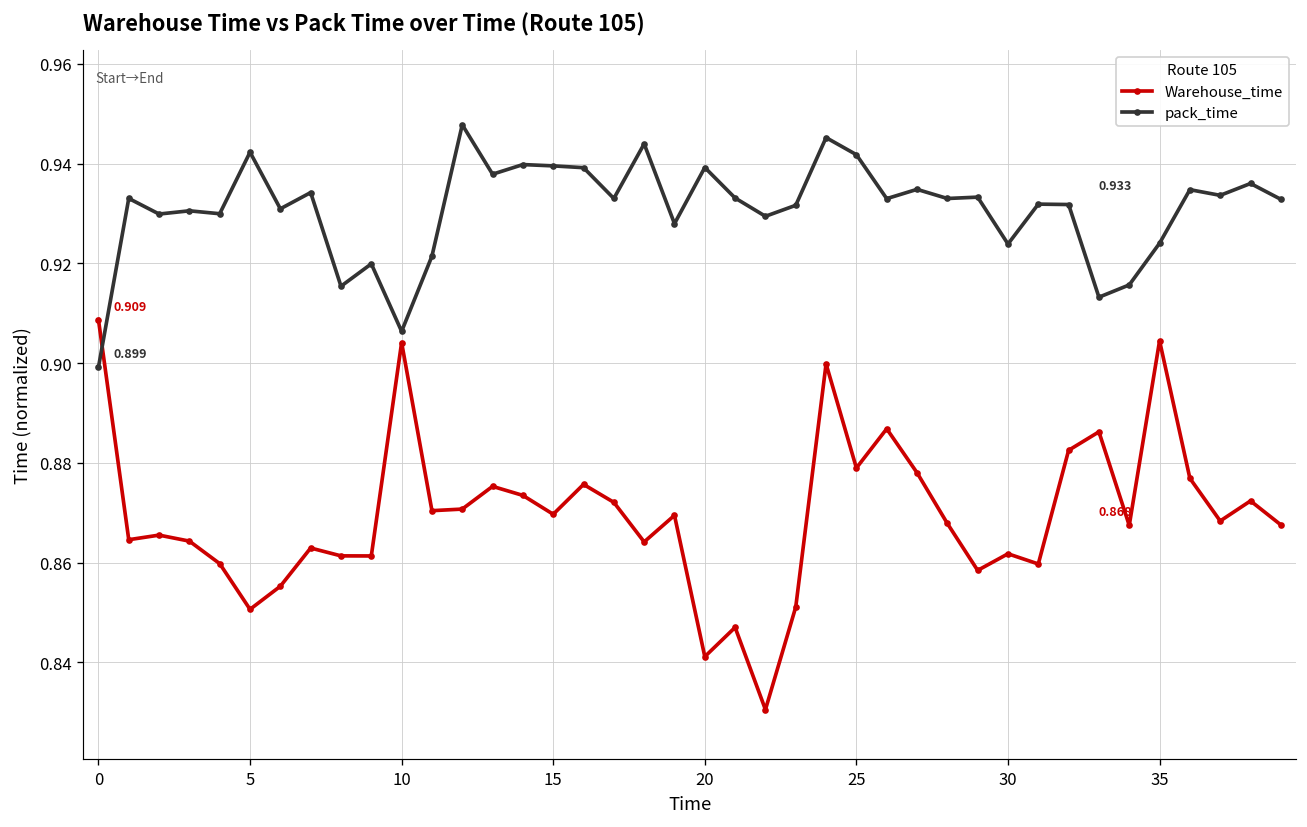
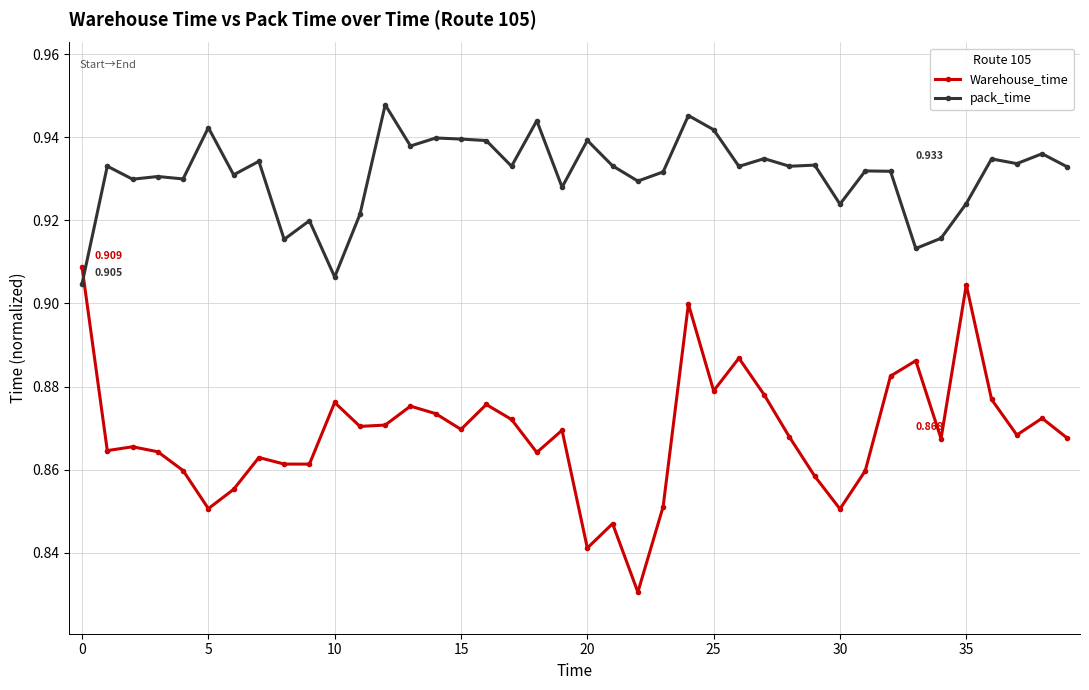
  {
    "Warehouse_time": {
      "5": 0.851,
-     "10": 0.904,
+     "10": 0.876,
      "15": 0.870,
      "20": 0.841,
      "25": 0.879,
-     "30": 0.862,
+     "30": 0.851,
      "35": 0.904
    },
    "pack_time": {
-     "0": 0.899
+     "0": 0.905
    }
  }
